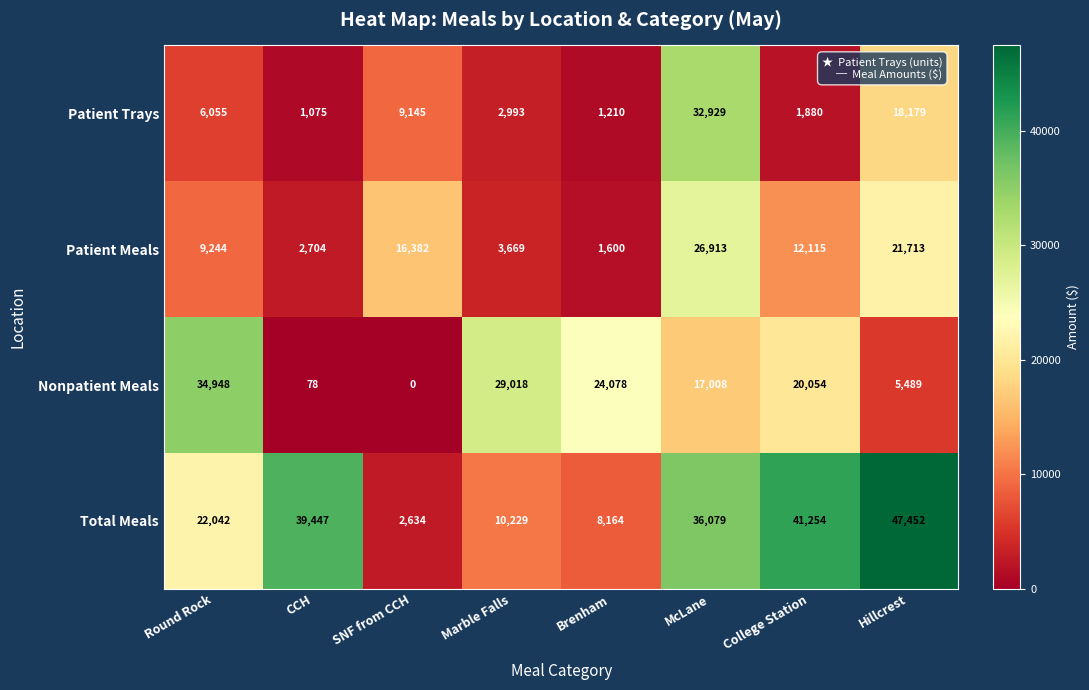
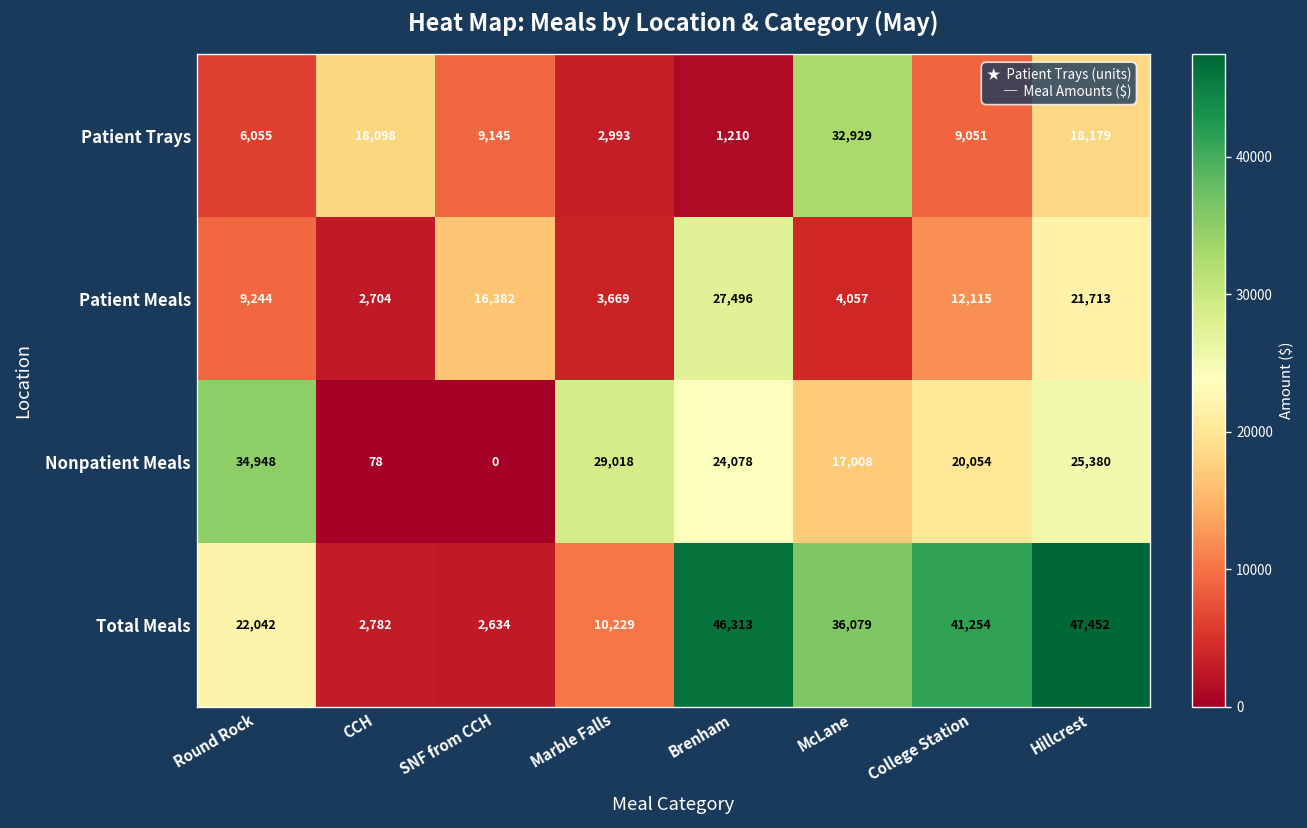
  {
    "Patient Trays": {
      "Round Rock": "6,055",
-     "CCH": "1,075",
+     "CCH": "18,098",
      "SNF from CCH": "9,145",
      "Marble Falls": "2,993",
      "Brenham": "1,210",
      "McLane": "32,929",
-     "College Station": "1,880",
+     "College Station": "9,051",
      "Hillcrest": "18,179"
    },
    "Patient Meals": {
      "Round Rock": "9,244",
      "CCH": "2,704",
      "SNF from CCH": "16,382",
      "Marble Falls": "3,669",
-     "Brenham": "1,600",
-     "McLane": "26,913",
+     "Brenham": "27,496",
+     "McLane": "4,057",
      "College Station": "12,115",
      "Hillcrest": "21,713"
    },
    "Nonpatient Meals": {
      "Round Rock": "34,948",
      "CCH": "78",
      "SNF from CCH": "0",
      "Marble Falls": "29,018",
      "Brenham": "24,078",
      "McLane": "17,008",
      "College Station": "20,054",
-     "Hillcrest": "5,489"
+     "Hillcrest": "25,380"
    },
    "Total Meals": {
      "Round Rock": "22,042",
-     "CCH": "39,447",
+     "CCH": "2,782",
      "SNF from CCH": "2,634",
      "Marble Falls": "10,229",
-     "Brenham": "8,164",
+     "Brenham": "46,313",
      "McLane": "36,079",
      "College Station": "41,254",
      "Hillcrest": "47,452"
    }
  }
